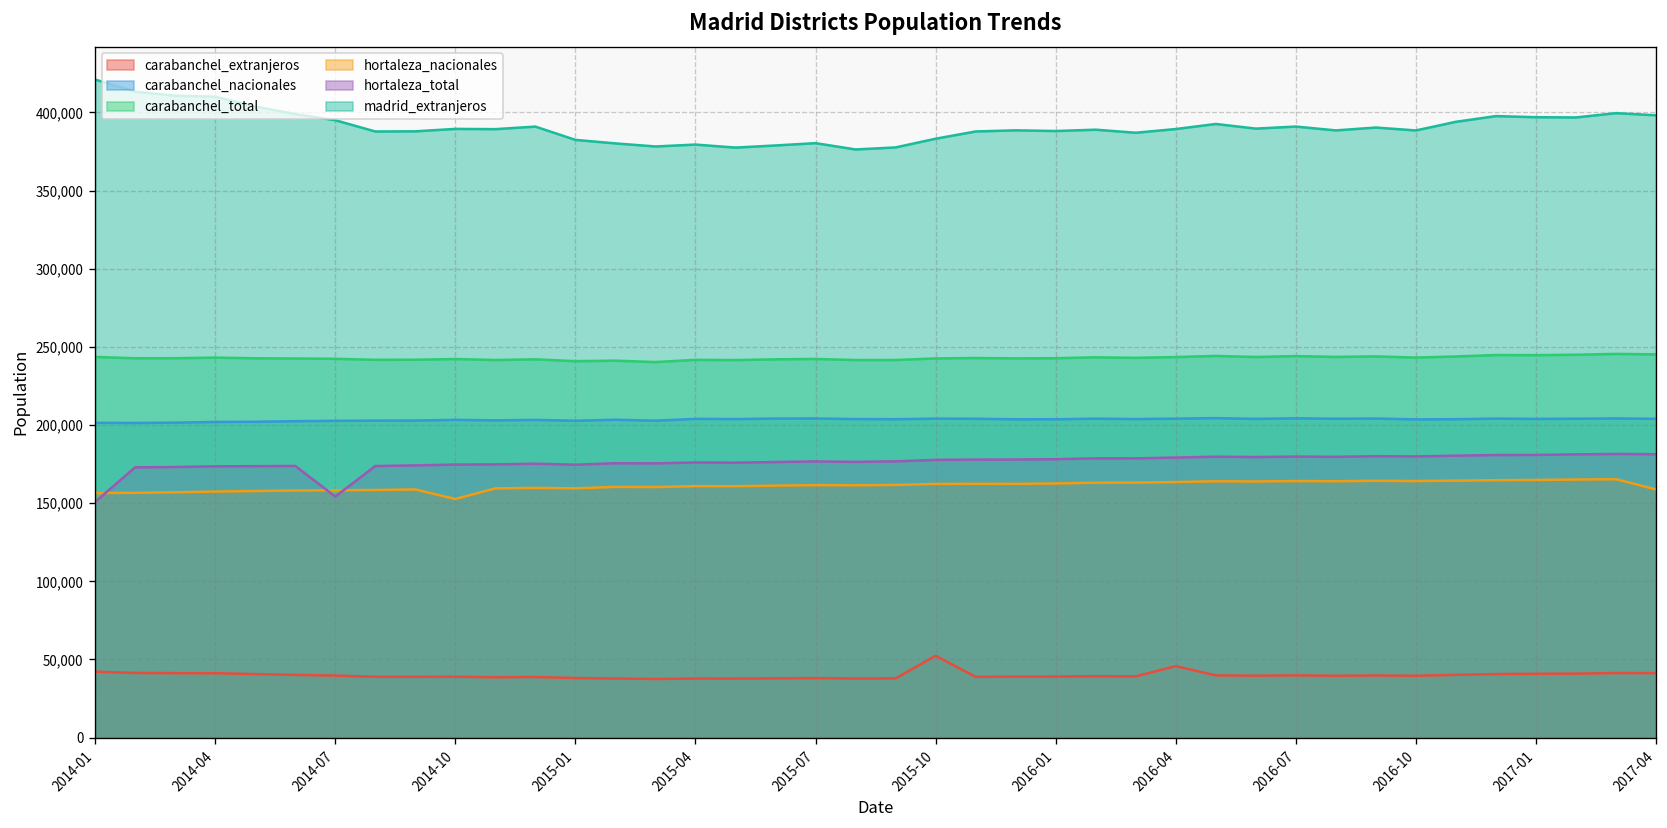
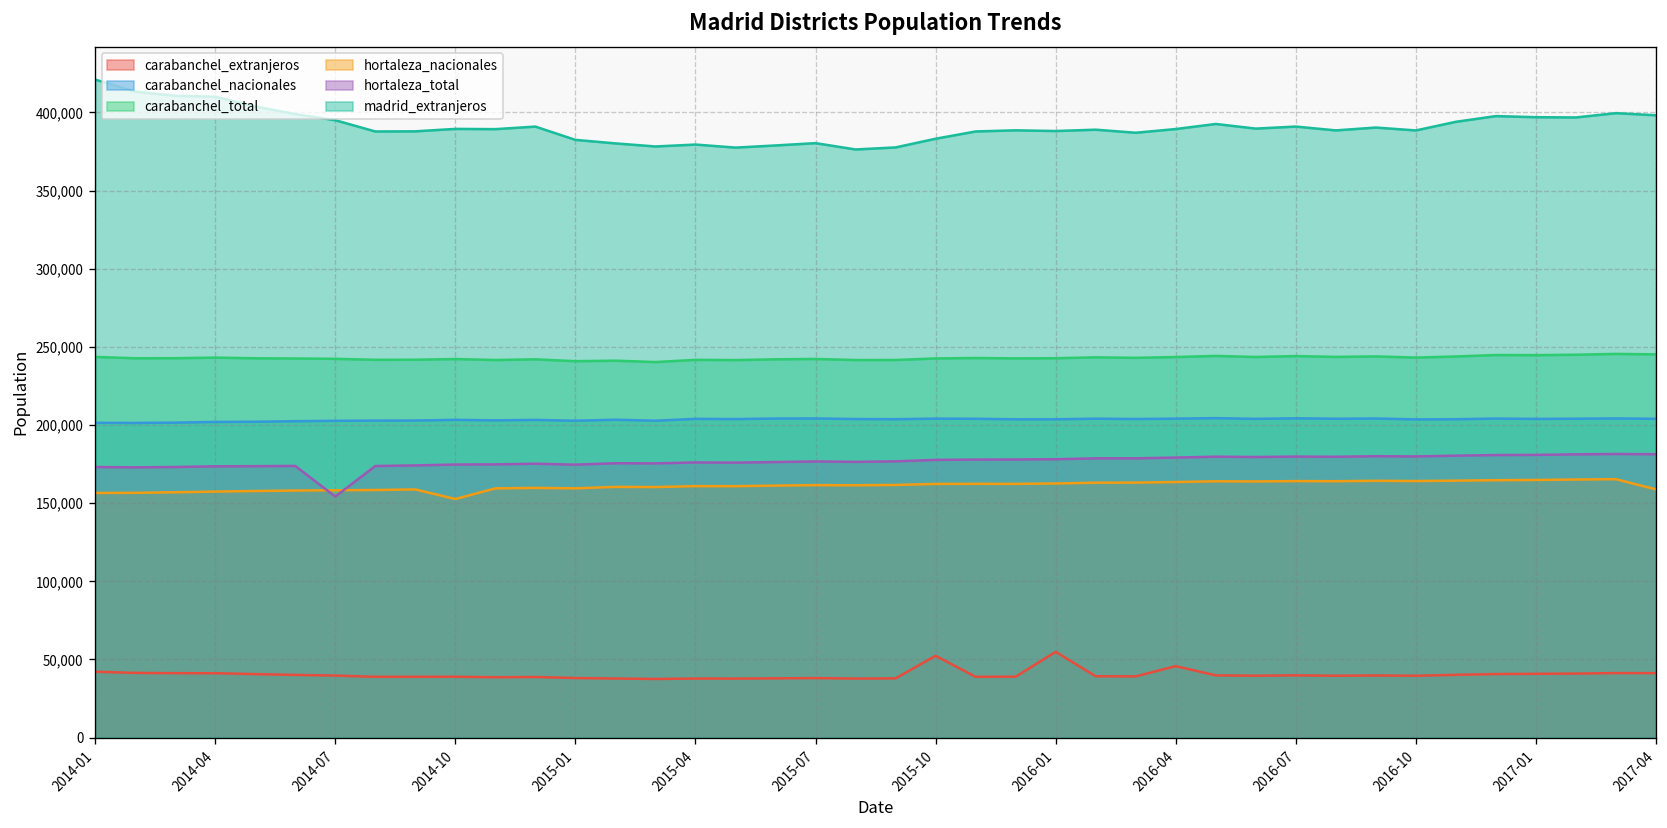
  {
    "carabanchel_extranjeros": {
      "2014-01": "42,000",
      "2014-04": "41,000",
      "2014-07": "40,000",
      "2014-10": "39,000",
      "2015-01": "38,000",
      "2015-04": "38,000",
      "2015-07": "38,000",
      "2015-10": "52,000",
-     "2016-01": "39,000",
+     "2016-01": "55,000",
      "2016-04": "46,000",
      "2016-07": "40,000",
      "2016-10": "40,000",
      "2017-01": "41,000",
      "2017-04": "41,000"
    },
    "hortaleza_nacionales": {
      "2014-01": "157,000",
      "2014-04": "157,000",
      "2014-07": "158,000",
      "2014-10": "153,000",
      "2015-01": "159,000",
      "2015-04": "161,000",
      "2015-07": "162,000",
      "2015-10": "162,000",
      "2016-01": "163,000",
      "2016-04": "164,000",
      "2016-07": "164,000",
      "2016-10": "164,000",
      "2017-01": "165,000",
      "2017-04": "159,000"
    },
    "hortaleza_total": {
-     "2014-01": "151,000",
+     "2014-01": "173,000",
      "2014-04": "174,000",
      "2014-07": "154,000",
      "2014-10": "175,000",
      "2015-01": "175,000",
      "2015-04": "176,000",
      "2015-07": "177,000",
      "2015-10": "178,000",
      "2016-01": "178,000",
      "2016-04": "179,000",
      "2016-07": "180,000",
      "2016-10": "180,000",
      "2017-01": "181,000",
      "2017-04": "181,000"
    }
  }
